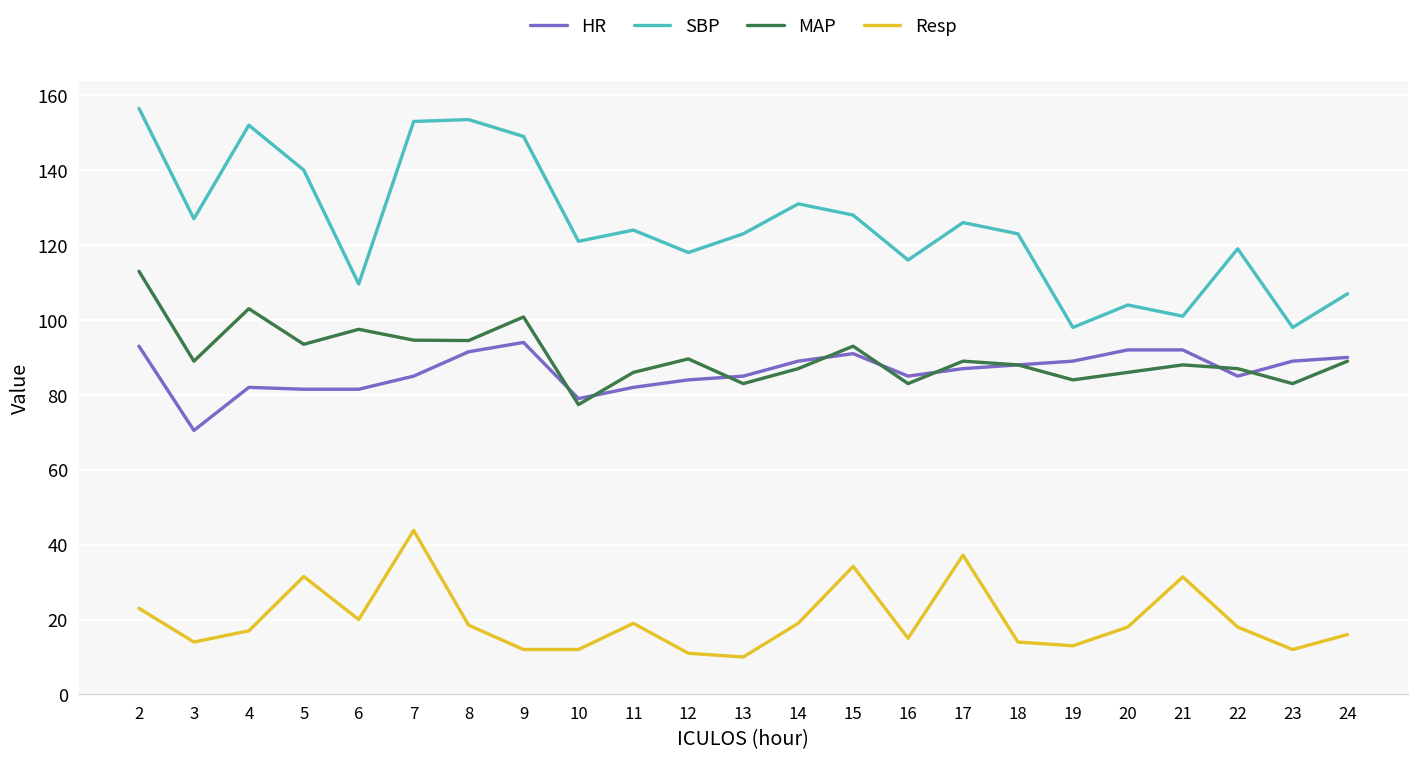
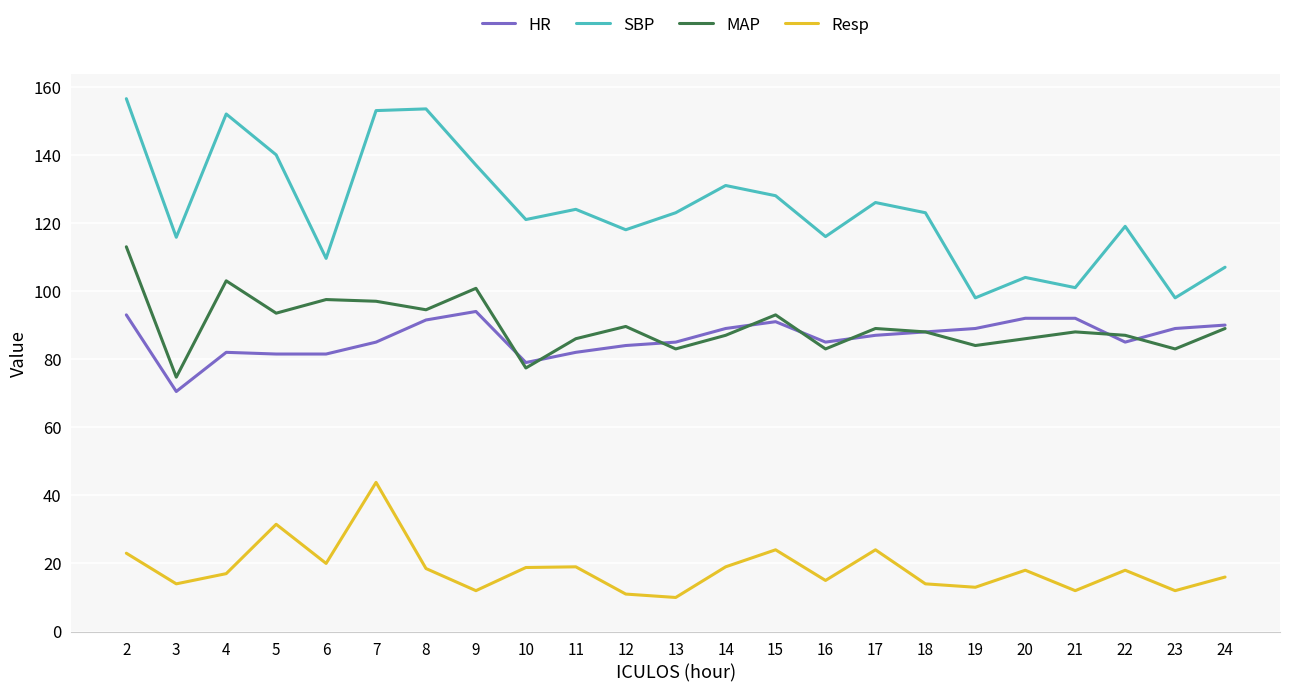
  {
    "HR": {
      "2": 93,
      "3": 71,
      "4": 82,
      "5": 82,
      "6": 82,
      "7": 85,
      "8": 92,
      "9": 94,
      "10": 79,
      "11": 82,
      "12": 84,
      "13": 85,
      "14": 89,
      "15": 91,
      "16": 85,
      "17": 87,
      "19": 89,
      "20": 92,
      "21": 92,
      "22": 85,
      "23": 89,
      "24": 90
    },
    "SBP": {
      "2": 157,
-     "3": 127,
+     "3": 116,
      "4": 152,
      "5": 140,
      "6": 110,
      "7": 153,
      "8": 154,
-     "9": 149,
+     "9": 137,
      "10": 121,
      "11": 124,
      "12": 118,
      "13": 123,
      "14": 131,
      "15": 128,
      "16": 116,
      "17": 126,
      "18": 123,
      "19": 98,
      "20": 104,
      "21": 101,
      "22": 119,
      "23": 98,
      "24": 107
    },
    "MAP": {
      "2": 113,
-     "3": 89,
+     "3": 75,
      "4": 103,
      "5": 94,
      "6": 98,
-     "7": 95,
+     "7": 97,
      "8": 95,
      "9": 101,
      "10": 77,
      "11": 86,
      "12": 90,
      "13": 83,
      "14": 87,
      "15": 93,
      "16": 83,
      "17": 89,
      "19": 84,
      "20": 86,
      "21": 88,
      "22": 87,
      "23": 83,
      "24": 89
    },
    "Resp": {
      "2": 23,
      "3": 14,
      "4": 17,
      "5": 32,
      "6": 20,
      "7": 44,
      "8": 19,
      "9": 12,
-     "10": 12,
+     "10": 19,
      "11": 19,
      "12": 11,
      "13": 10,
      "14": 19,
-     "15": 34,
+     "15": 24,
      "16": 15,
-     "17": 37,
+     "17": 24,
      "18": 14,
      "19": 13,
      "20": 18,
-     "21": 31,
+     "21": 12,
      "22": 18,
      "23": 12,
      "24": 16
    }
  }
